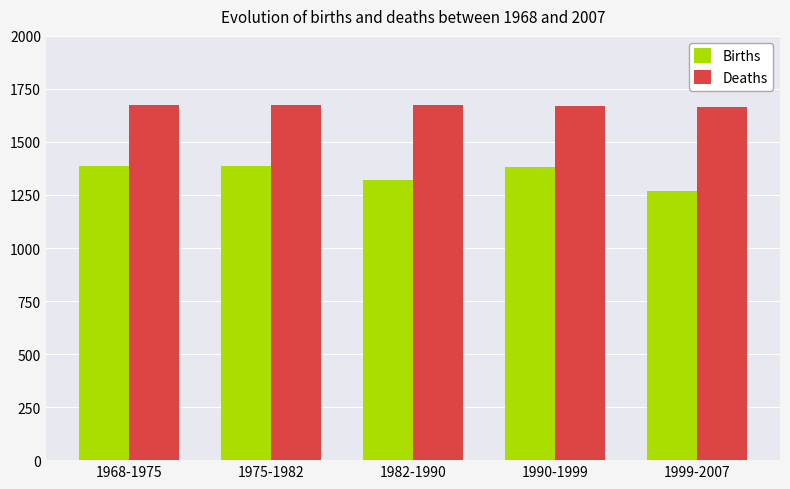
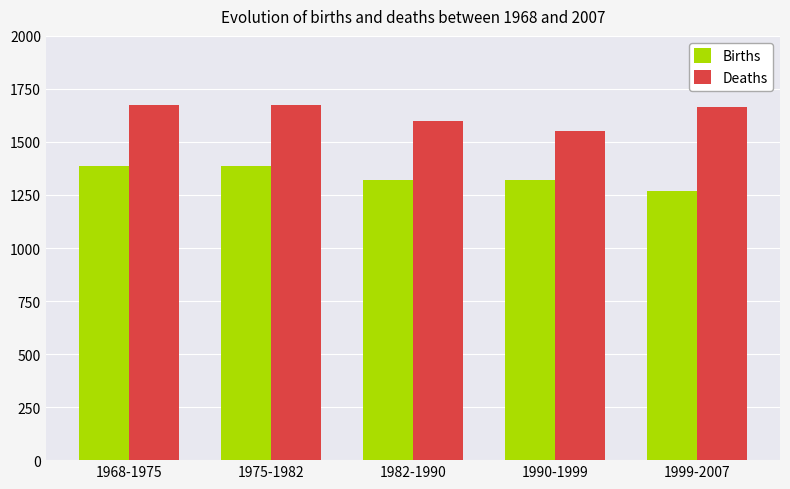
  {
    "Births": {
      "1968-1975": 1390,
      "1975-1982": 1390,
      "1982-1990": 1320,
-     "1990-1999": 1380,
+     "1990-1999": 1320,
      "1999-2007": 1270
    },
    "Deaths": {
      "1968-1975": 1680,
      "1975-1982": 1670,
-     "1982-1990": 1670,
-     "1990-1999": 1670,
+     "1982-1990": 1600,
+     "1990-1999": 1550,
      "1999-2007": 1660
    }
  }
